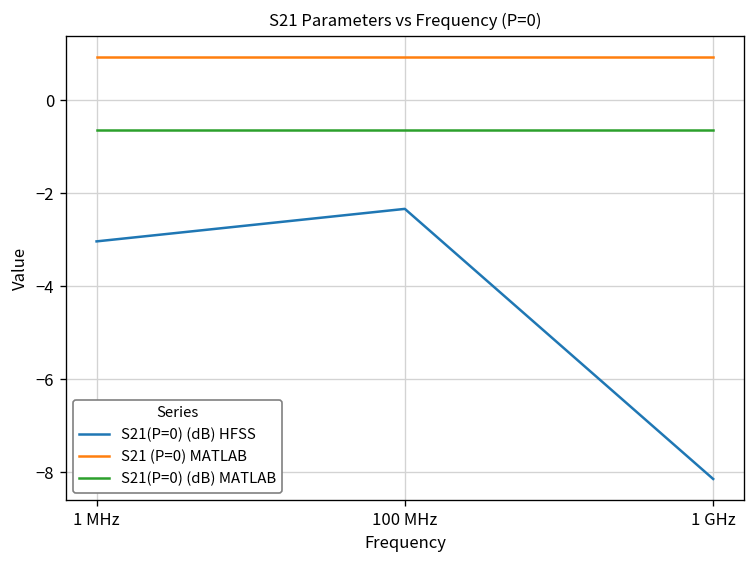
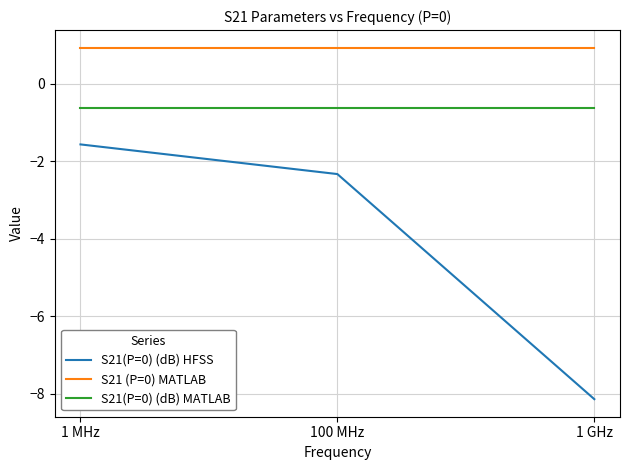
  {
    "S21(P=0) (dB) HFSS": {
-     "1 MHz": -3.0,
+     "1 MHz": -1.6,
      "100 MHz": -2.3,
      "1 GHz": -8.1
    },
    "S21 (P=0) MATLAB": {
      "1 MHz": 0.9,
      "100 MHz": 0.9,
      "1 GHz": 0.9
    },
    "S21(P=0) (dB) MATLAB": {
      "1 MHz": -0.6,
      "100 MHz": -0.6,
      "1 GHz": -0.6
    }
  }
